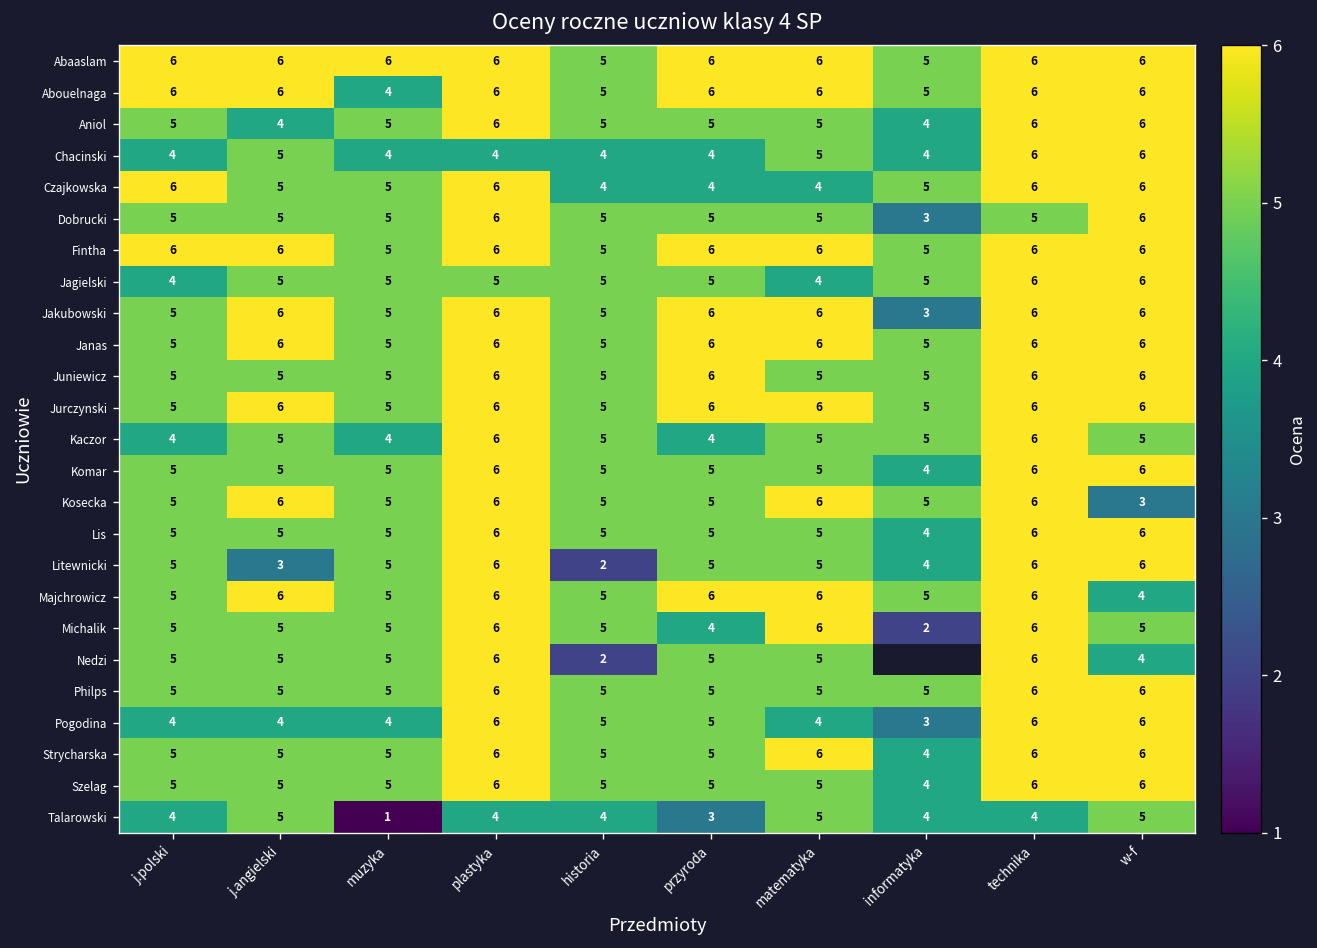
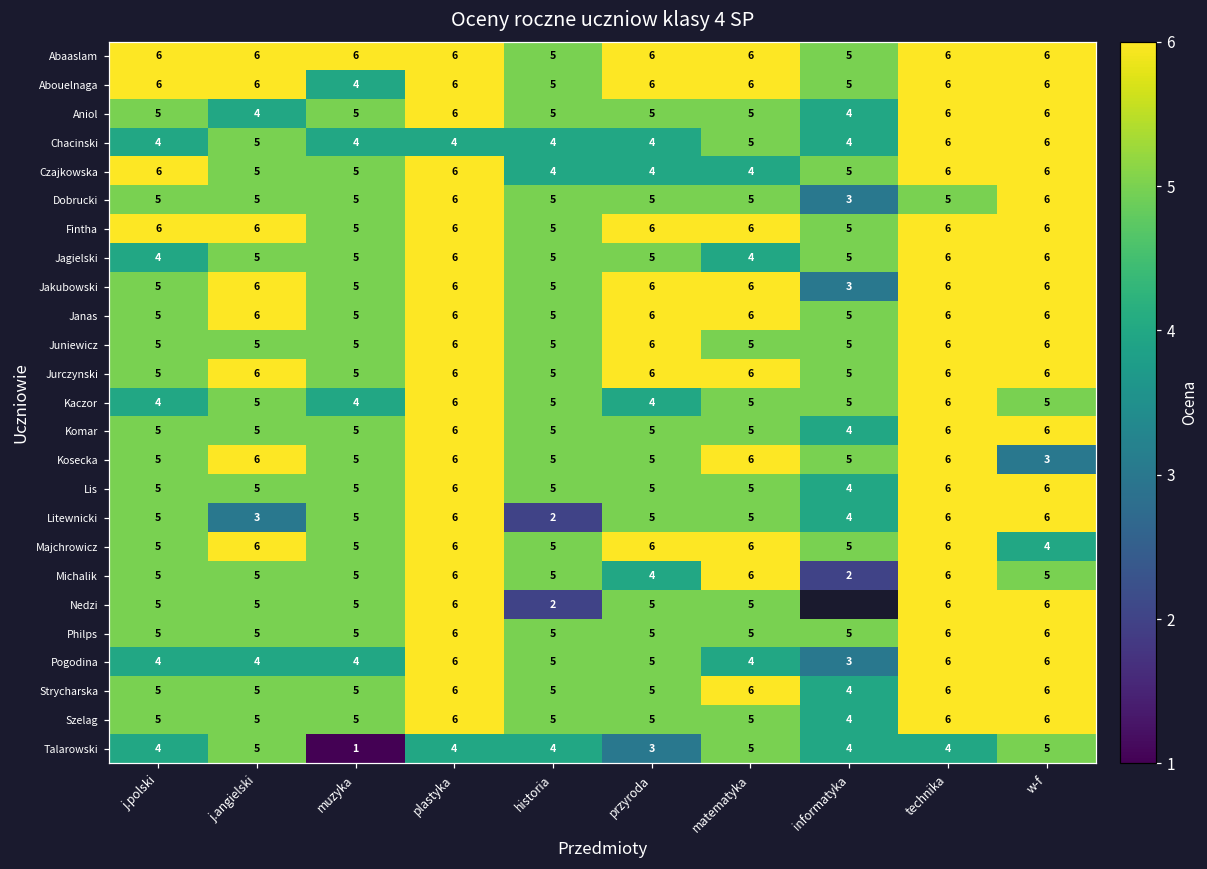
  {
    "Jagielski": {
      "j.polski": 4,
      "j.angielski": 5,
      "muzyka": 5,
-     "plastyka": 5,
+     "plastyka": 6,
      "historia": 5,
      "przyroda": 5,
      "matematyka": 4,
      "informatyka": 5,
      "technika": 6,
      "w-f": 6
    },
    "Nedzi": {
      "j.polski": 5,
      "j.angielski": 5,
      "muzyka": 5,
      "plastyka": 6,
      "historia": 2,
      "przyroda": 5,
      "matematyka": 5,
      "technika": 6,
-     "w-f": 4
+     "w-f": 6
    }
  }
